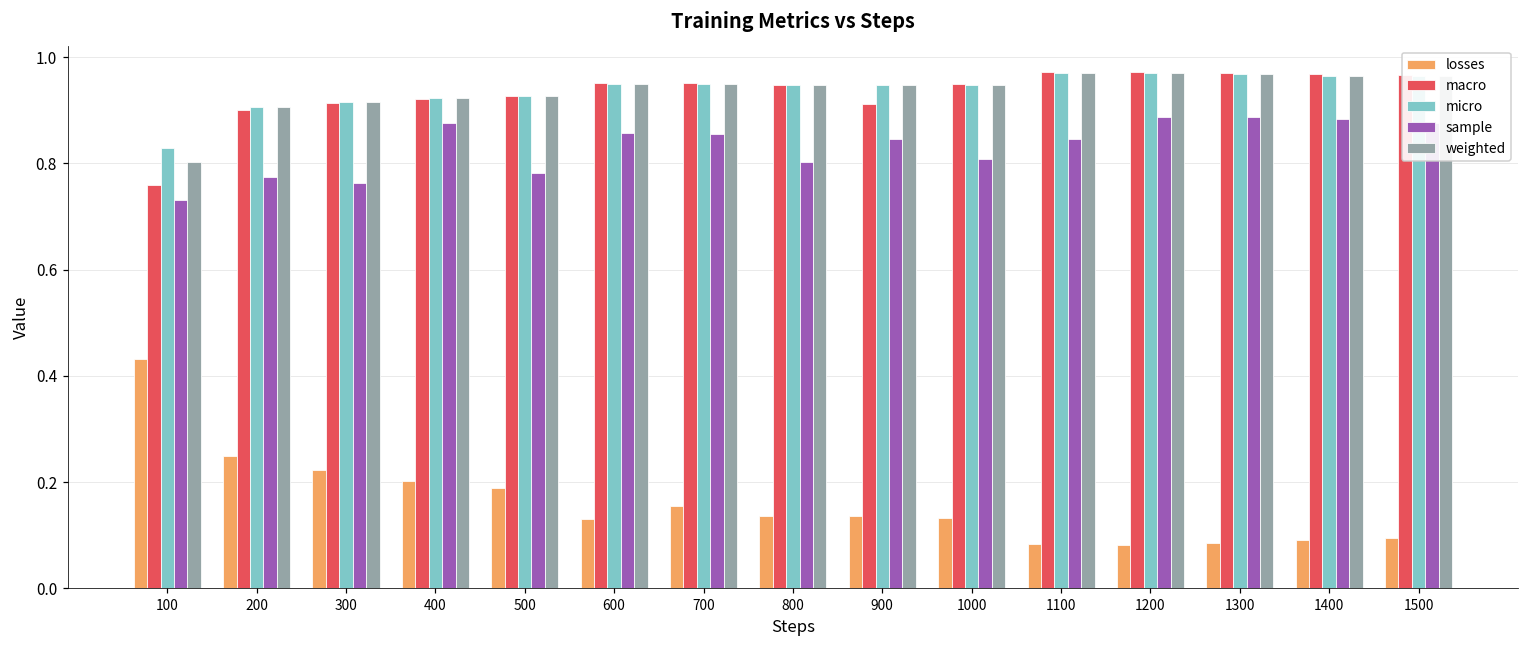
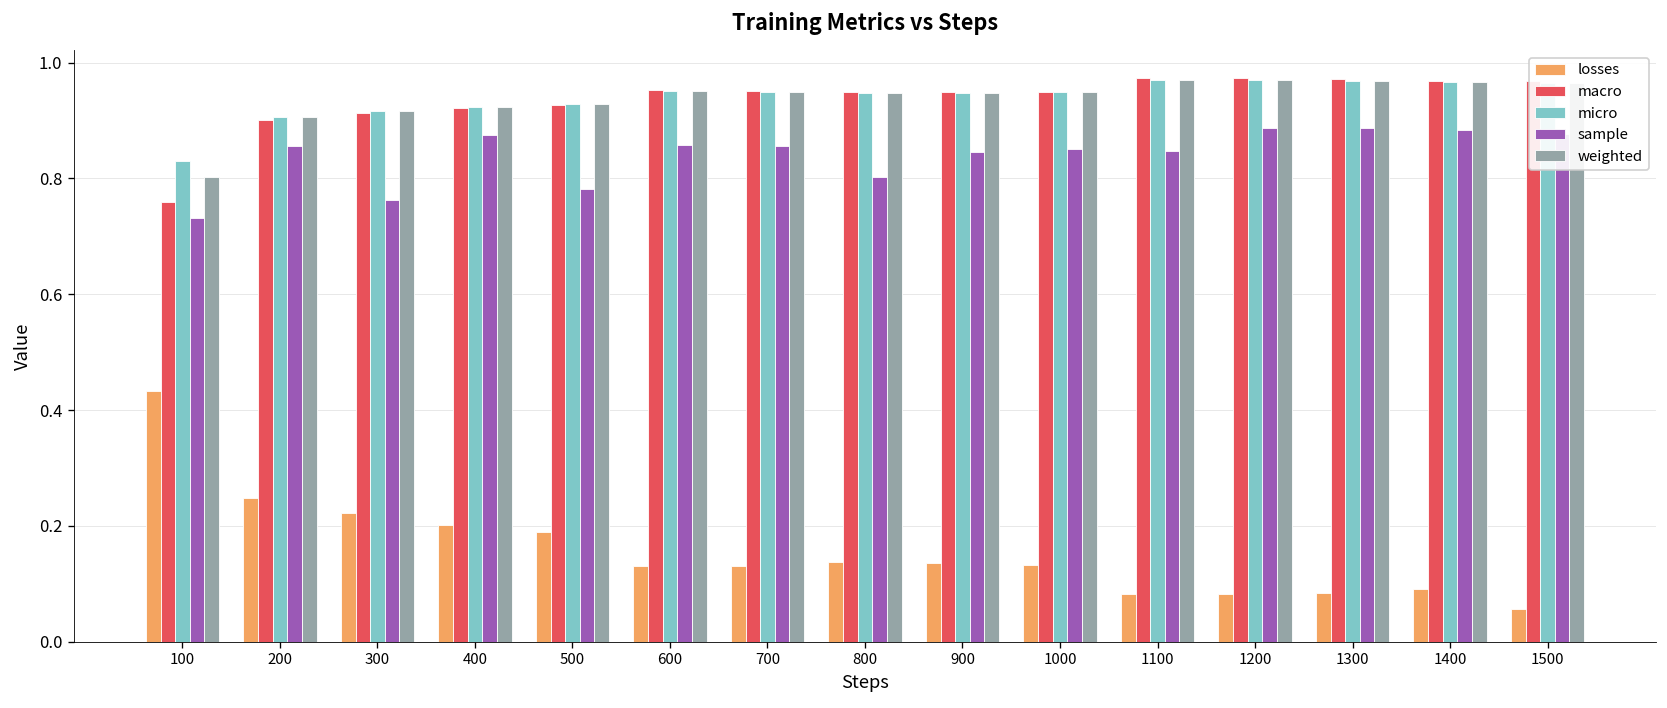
  {
    "losses": {
      "100": 0.43,
      "200": 0.25,
      "300": 0.22,
      "400": 0.20,
      "500": 0.19,
      "600": 0.13,
-     "700": 0.15,
+     "700": 0.13,
      "800": 0.14,
      "900": 0.14,
      "1000": 0.13,
      "1100": 0.08,
      "1200": 0.08,
      "1300": 0.08,
      "1400": 0.09,
-     "1500": 0.09
+     "1500": 0.06
    },
    "macro": {
      "100": 0.76,
      "200": 0.90,
      "300": 0.91,
      "400": 0.92,
      "500": 0.93,
      "600": 0.95,
      "700": 0.95,
      "800": 0.95,
-     "900": 0.91,
+     "900": 0.95,
      "1000": 0.95,
      "1100": 0.97,
      "1200": 0.97,
      "1300": 0.97,
      "1400": 0.97
    },
    "sample": {
      "100": 0.73,
-     "200": 0.77,
+     "200": 0.86,
      "300": 0.76,
      "400": 0.88,
      "500": 0.78,
      "600": 0.86,
      "700": 0.86,
      "800": 0.80,
      "900": 0.85,
-     "1000": 0.81,
+     "1000": 0.85,
      "1100": 0.85,
      "1200": 0.89,
      "1300": 0.89,
      "1400": 0.88
    }
  }
